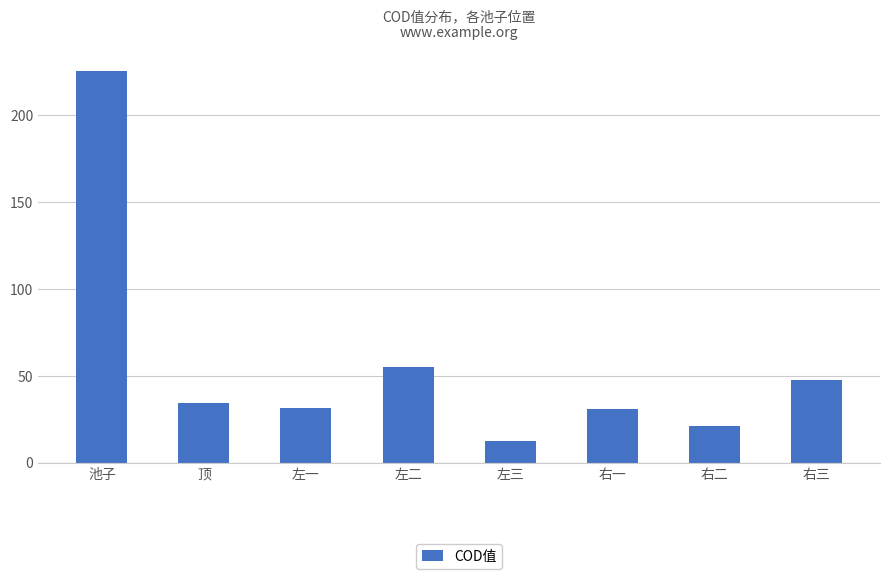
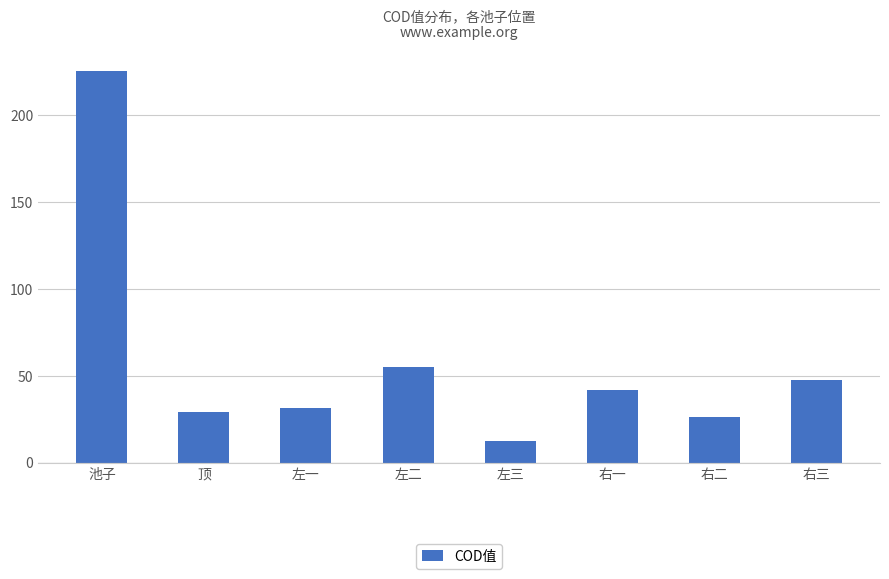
  {
    "池子": 226,
-   "顶": 34,
+   "顶": 29,
    "左一": 32,
    "左二": 55,
    "左三": 13,
-   "右一": 31,
-   "右二": 21,
+   "右一": 42,
+   "右二": 26,
    "右三": 48
  }
